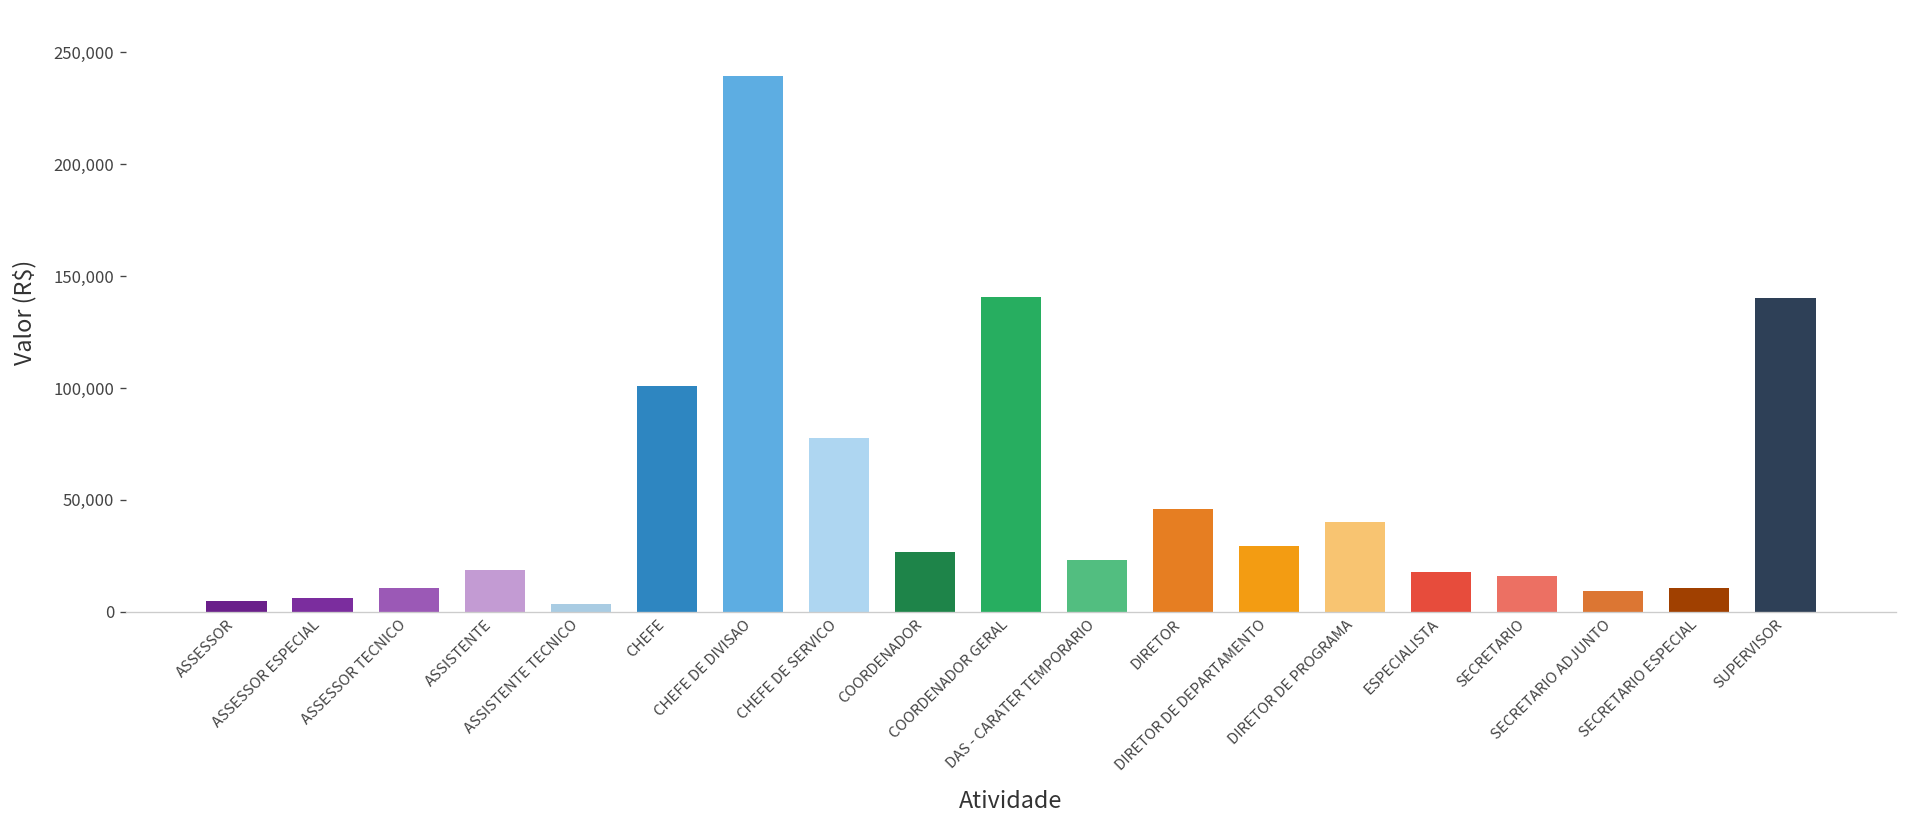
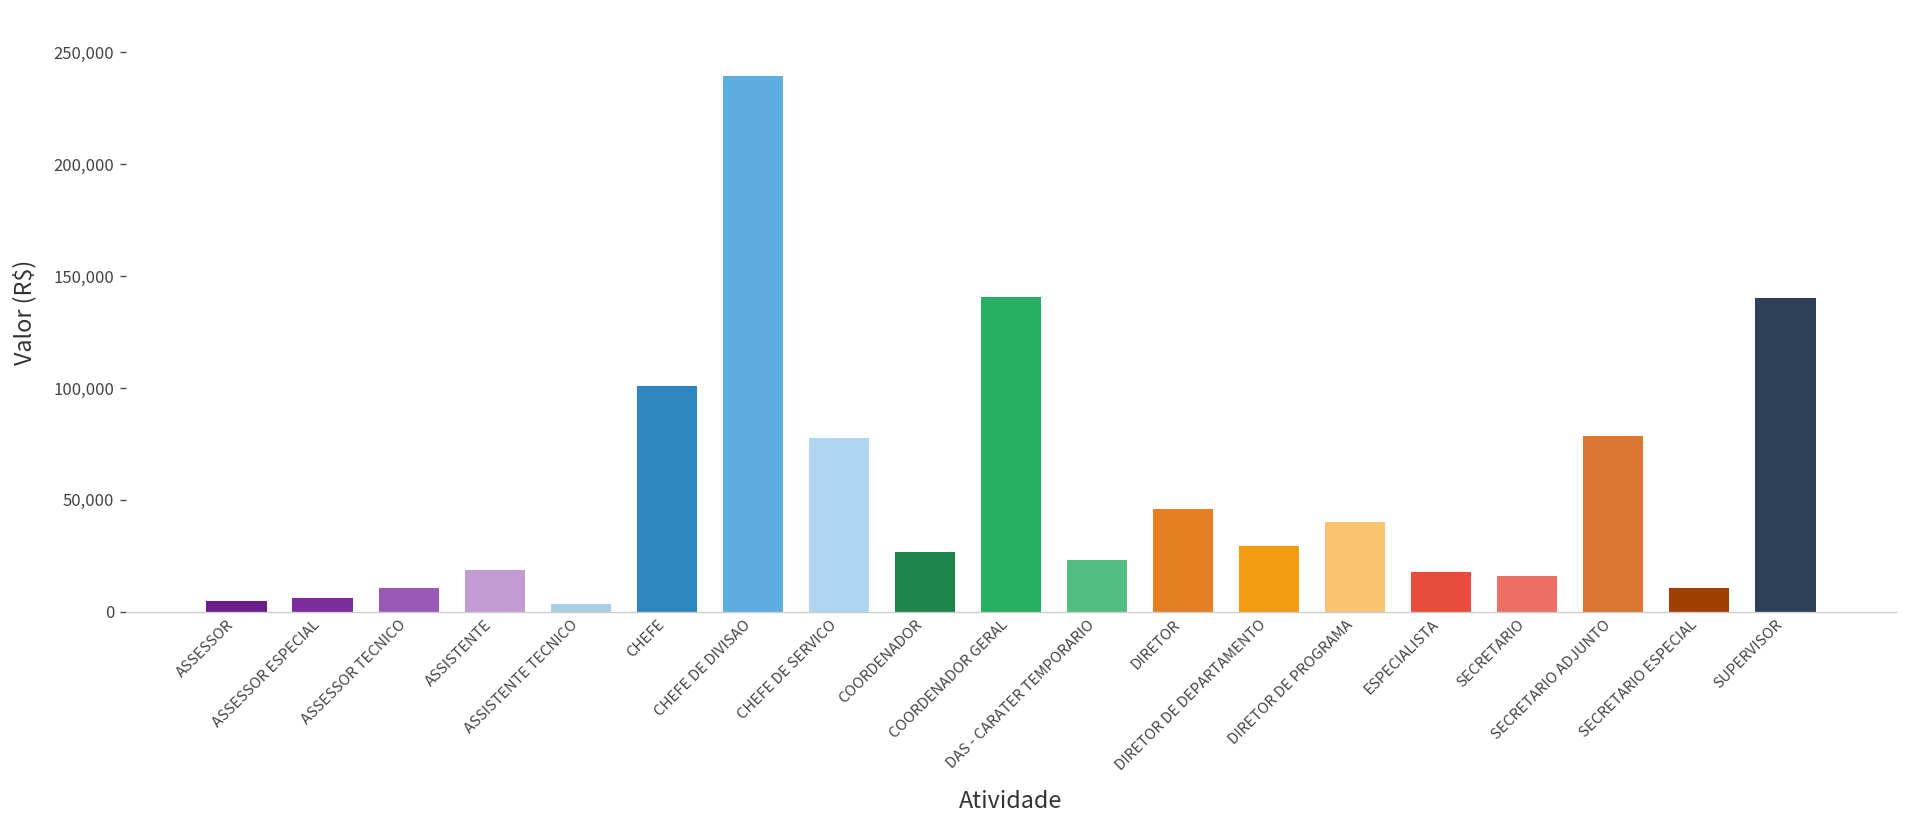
  {
    "ASSESSOR": "5,000",
    "ASSESSOR ESPECIAL": "6,000",
    "ASSESSOR TECNICO": "11,000",
    "ASSISTENTE": "19,000",
    "ASSISTENTE TECNICO": "4,000",
    "CHEFE": "101,000",
    "CHEFE DE DIVISAO": "239,000",
    "CHEFE DE SERVICO": "78,000",
    "COORDENADOR": "27,000",
    "COORDENADOR GERAL": "141,000",
    "DAS - CARATER TEMPORARIO": "23,000",
    "DIRETOR": "46,000",
    "DIRETOR DE DEPARTAMENTO": "30,000",
    "DIRETOR DE PROGRAMA": "40,000",
    "ESPECIALISTA": "18,000",
    "SECRETARIO": "16,000",
-   "SECRETARIO ADJUNTO": "9,000",
+   "SECRETARIO ADJUNTO": "79,000",
    "SECRETARIO ESPECIAL": "11,000",
    "SUPERVISOR": "140,000"
  }
